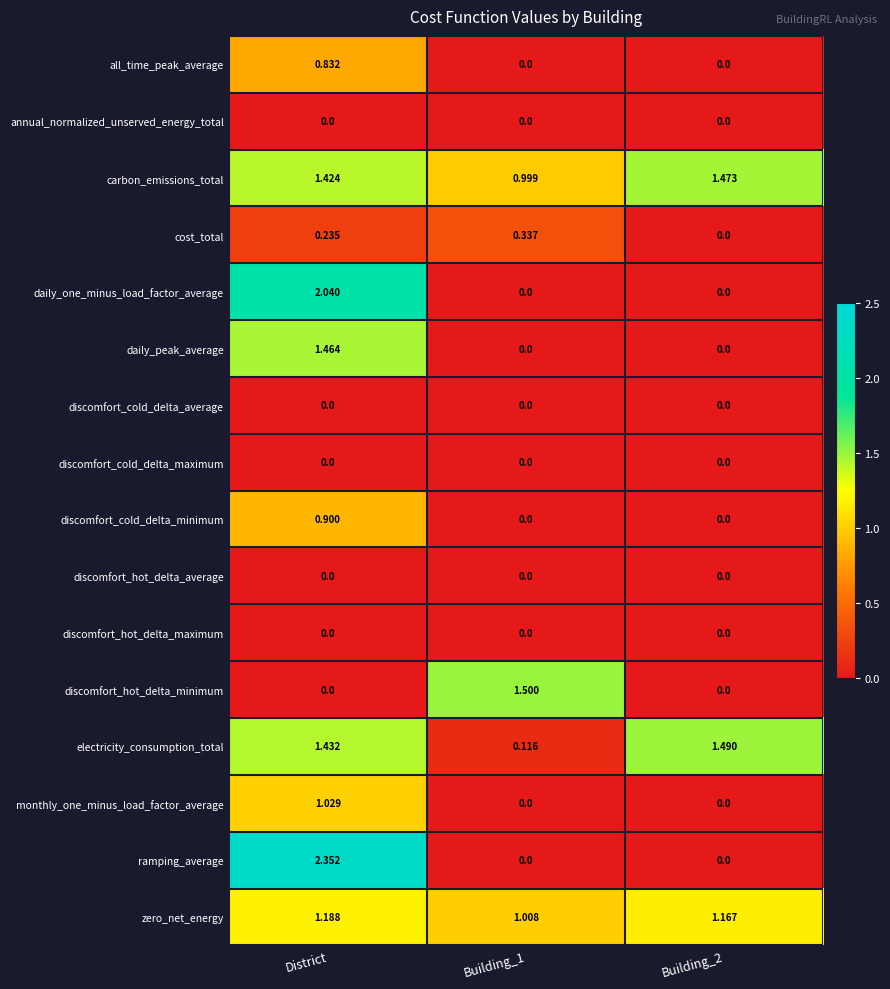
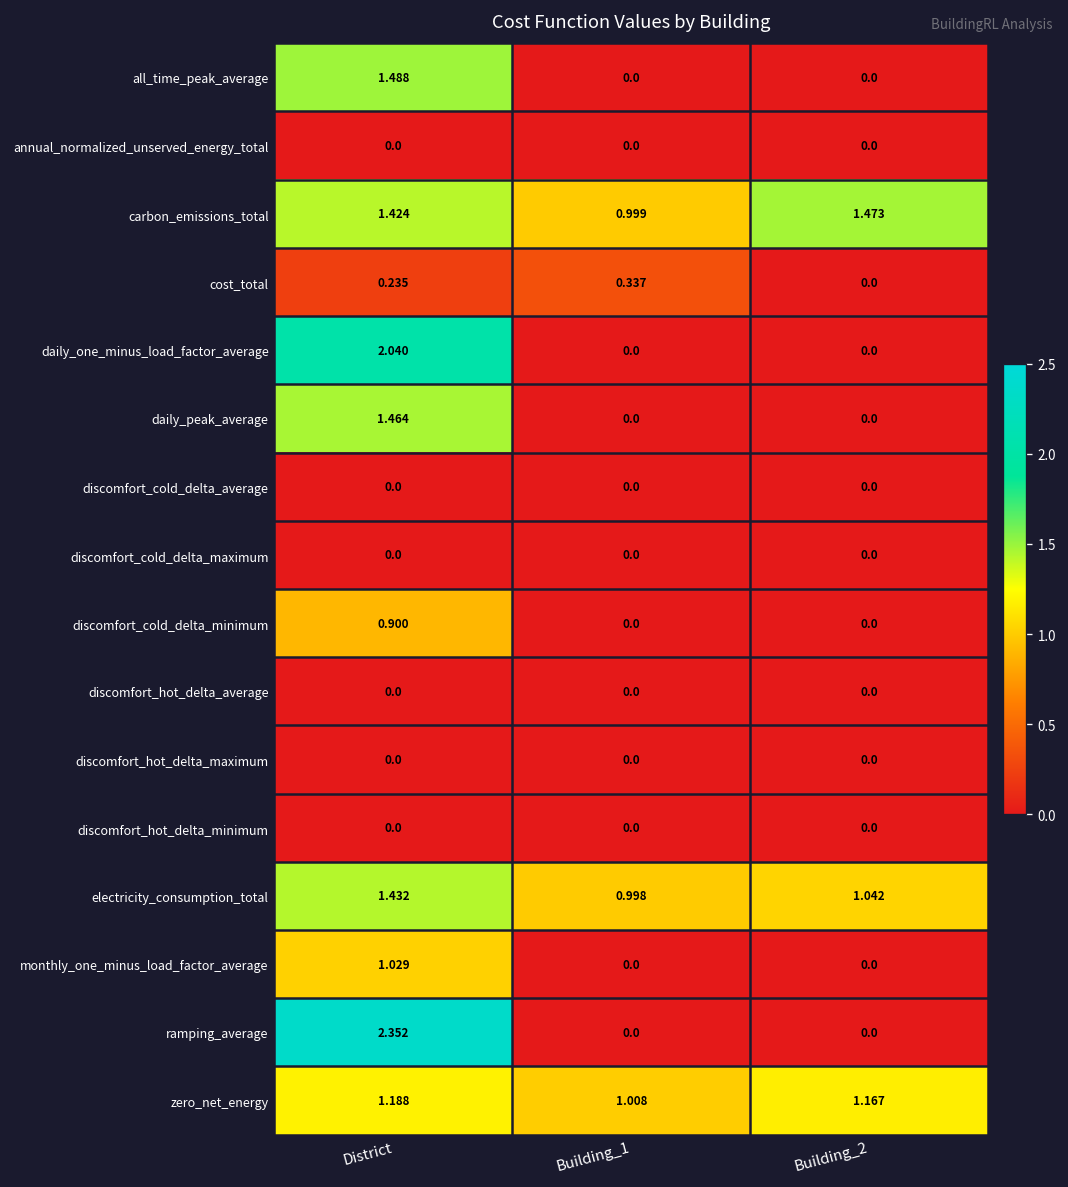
  {
    "all_time_peak_average": {
-     "District": 0.832,
+     "District": 1.488,
      "Building_1": 0.0,
      "Building_2": 0.0
    },
    "annual_normalized_unserved_energy_total": {
      "District": 0.0,
      "Building_1": 0.0,
      "Building_2": 0.0
    },
    "carbon_emissions_total": {
      "District": 1.424,
      "Building_1": 0.999,
      "Building_2": 1.473
    },
    "cost_total": {
      "District": 0.235,
      "Building_1": 0.337,
      "Building_2": 0.0
    },
    "daily_one_minus_load_factor_average": {
      "District": 2.040,
      "Building_1": 0.0,
      "Building_2": 0.0
    },
    "daily_peak_average": {
      "District": 1.464,
      "Building_1": 0.0,
      "Building_2": 0.0
    },
    "discomfort_cold_delta_average": {
      "District": 0.0,
      "Building_1": 0.0,
      "Building_2": 0.0
    },
    "discomfort_cold_delta_maximum": {
      "District": 0.0,
      "Building_1": 0.0,
      "Building_2": 0.0
    },
    "discomfort_cold_delta_minimum": {
      "District": 0.900,
      "Building_1": 0.0,
      "Building_2": 0.0
    },
    "discomfort_hot_delta_average": {
      "District": 0.0,
      "Building_1": 0.0,
      "Building_2": 0.0
    },
    "discomfort_hot_delta_maximum": {
      "District": 0.0,
      "Building_1": 0.0,
      "Building_2": 0.0
    },
    "discomfort_hot_delta_minimum": {
      "District": 0.0,
-     "Building_1": 1.500,
+     "Building_1": 0.0,
      "Building_2": 0.0
    },
    "electricity_consumption_total": {
      "District": 1.432,
-     "Building_1": 0.116,
-     "Building_2": 1.490
+     "Building_1": 0.998,
+     "Building_2": 1.042
    },
    "monthly_one_minus_load_factor_average": {
      "District": 1.029,
      "Building_1": 0.0,
      "Building_2": 0.0
    },
    "ramping_average": {
      "District": 2.352,
      "Building_1": 0.0,
      "Building_2": 0.0
    },
    "zero_net_energy": {
      "District": 1.188,
      "Building_1": 1.008,
      "Building_2": 1.167
    }
  }
